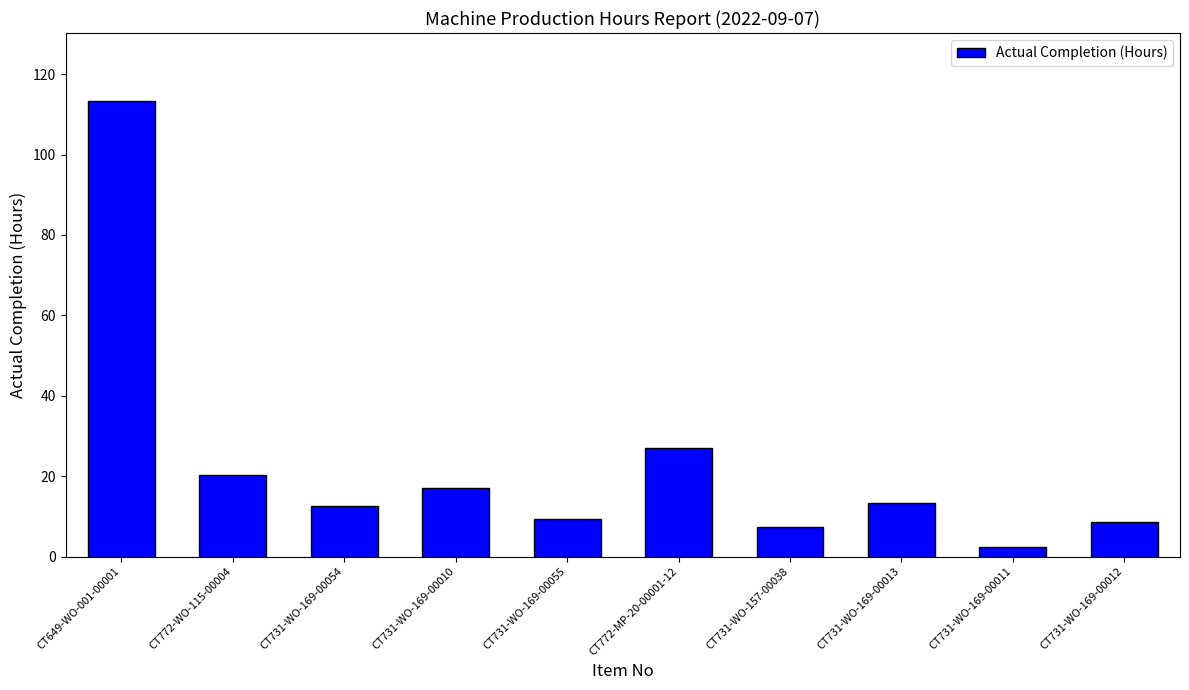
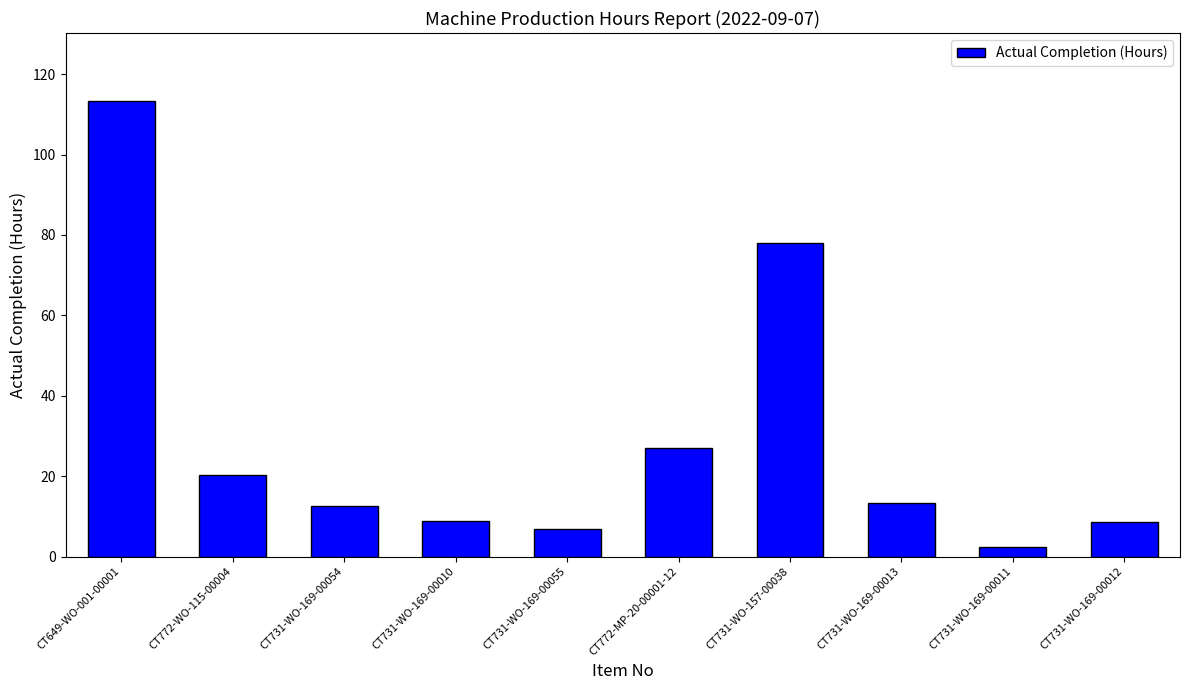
  {
    "CT649-WO-001-00001": 113,
    "CT772-WO-115-00004": 20,
    "CT731-WO-169-00054": 12,
-   "CT731-WO-169-00010": 17,
-   "CT731-WO-169-00055": 9,
+   "CT731-WO-169-00010": 9,
+   "CT731-WO-169-00055": 7,
    "CT772-MP-20-00001-12": 27,
-   "CT731-WO-157-00038": 7,
+   "CT731-WO-157-00038": 78,
    "CT731-WO-169-00013": 13,
    "CT731-WO-169-00011": 2,
    "CT731-WO-169-00012": 9
  }
